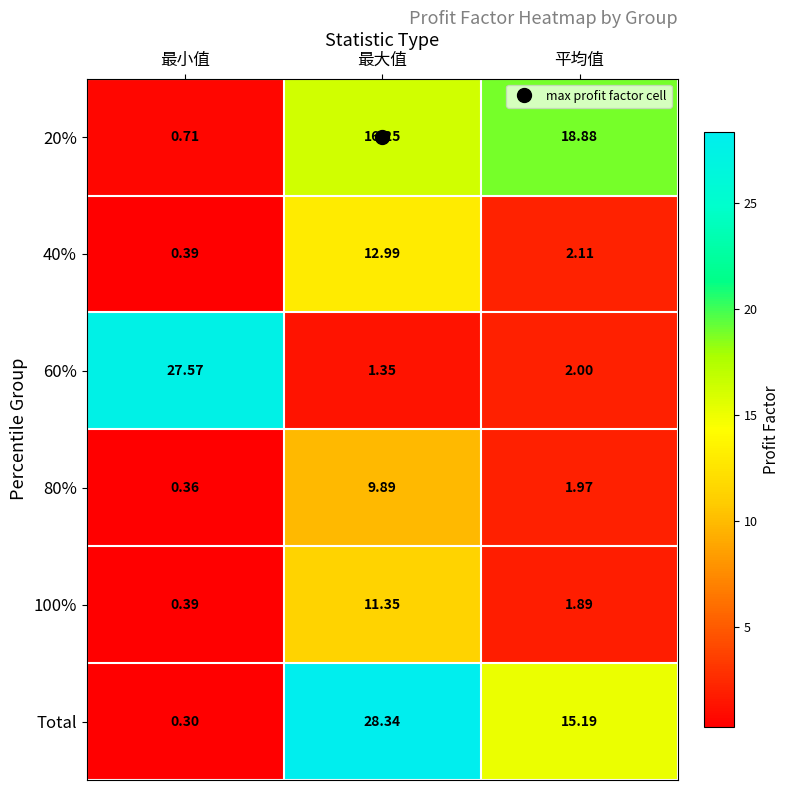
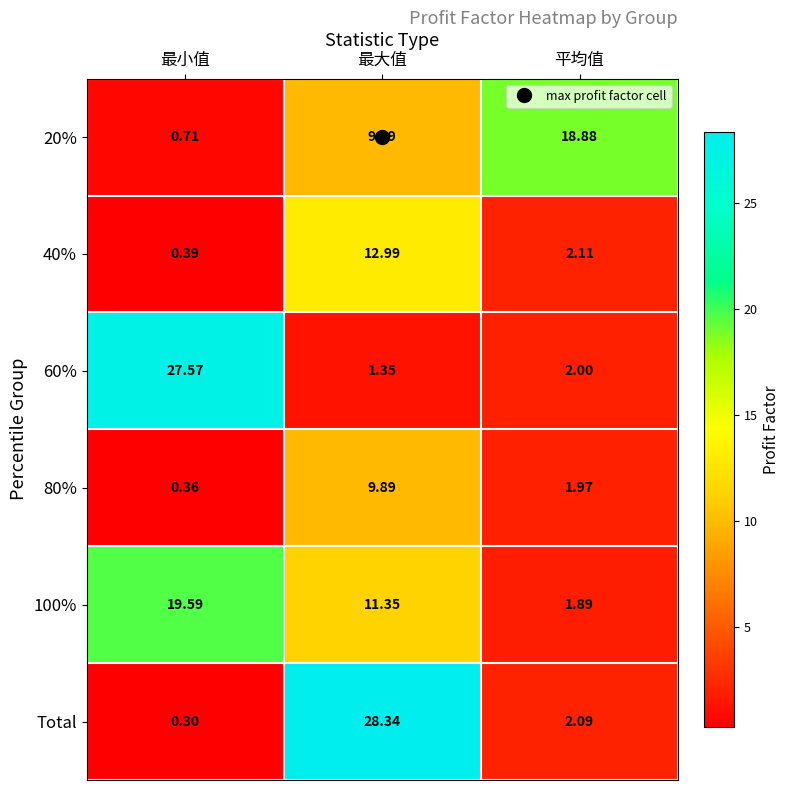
  {
    "20%": {
      "最小值": 0.71,
-     "最大值": 16.25,
+     "最大值": 9.89,
      "平均值": 18.88
    },
    "40%": {
      "最小值": 0.39,
      "最大值": 12.99,
      "平均值": 2.11
    },
    "60%": {
      "最小值": 27.57,
      "最大值": 1.35,
      "平均值": 2.00
    },
    "80%": {
      "最小值": 0.36,
      "最大值": 9.89,
      "平均值": 1.97
    },
    "100%": {
-     "最小值": 0.39,
+     "最小值": 19.59,
      "最大值": 11.35,
      "平均值": 1.89
    },
    "Total": {
      "最小值": 0.30,
      "最大值": 28.34,
-     "平均值": 15.19
+     "平均值": 2.09
    }
  }
